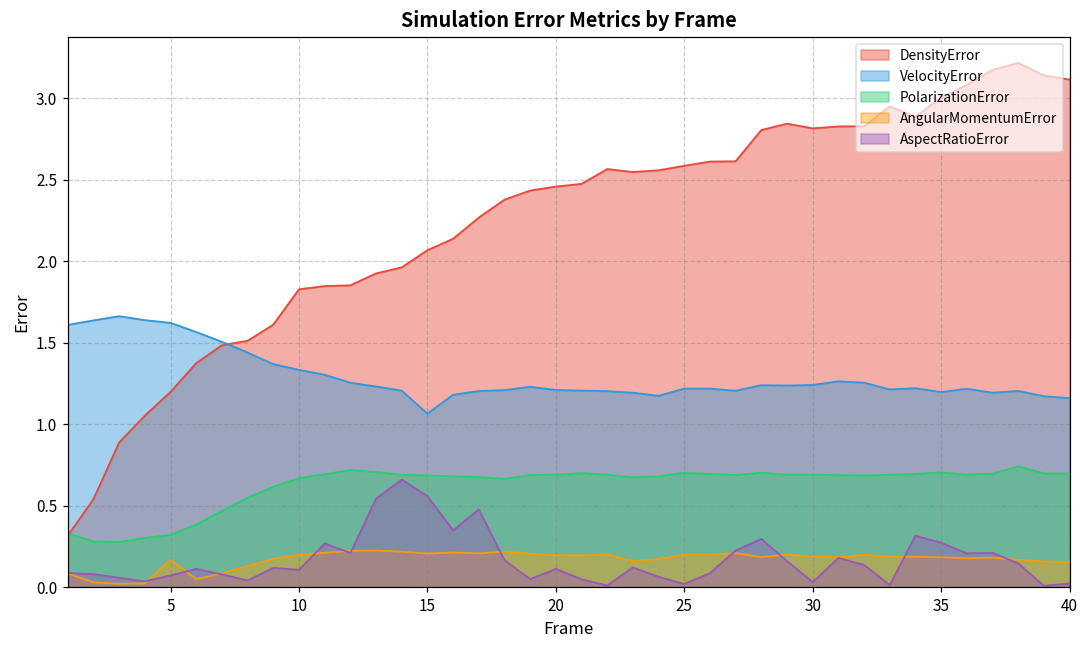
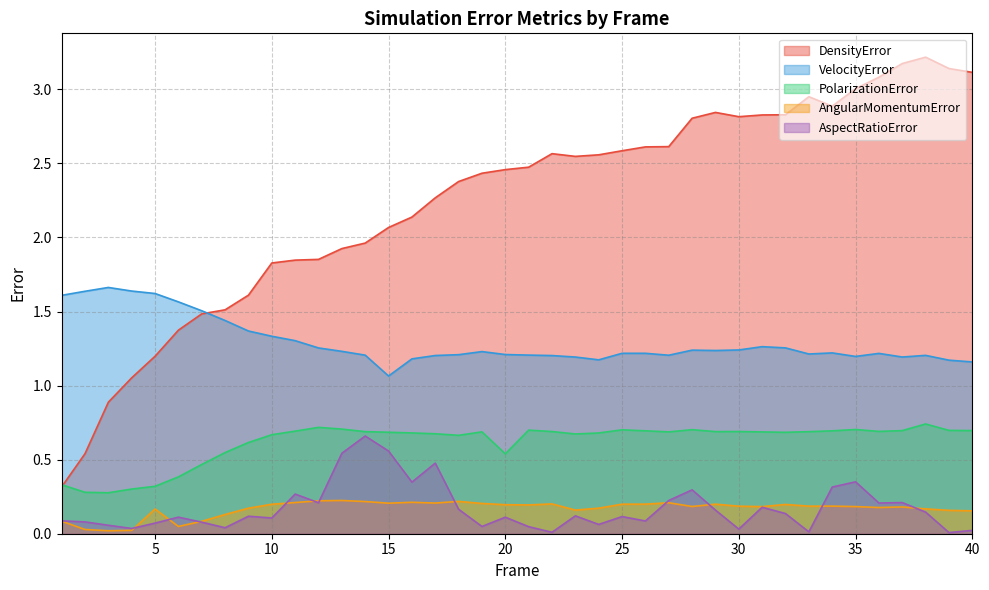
  {
    "DensityError": {
      "5": 1.20,
      "10": 1.83,
      "15": 2.07,
      "20": 2.46,
      "25": 2.59,
      "30": 2.82,
      "40": 3.11
    },
    "VelocityError": {
      "5": 1.62,
      "10": 1.33,
      "15": 1.06,
      "20": 1.21,
      "25": 1.22,
      "30": 1.24,
      "35": 1.20,
      "40": 1.16
    },
    "PolarizationError": {
      "5": 0.32,
      "10": 0.67,
      "15": 0.69,
-     "20": 0.69,
+     "20": 0.54,
      "25": 0.70,
      "30": 0.69,
      "35": 0.70,
      "40": 0.70
    },
    "AngularMomentumError": {
      "5": 0.17,
      "10": 0.20,
      "15": 0.21,
      "20": 0.20,
      "25": 0.20,
      "30": 0.19,
      "35": 0.18,
      "40": 0.15
    },
    "AspectRatioError": {
      "5": 0.07,
      "10": 0.11,
      "15": 0.56,
      "20": 0.11,
-     "25": 0.02,
+     "25": 0.12,
      "30": 0.03,
-     "35": 0.27,
+     "35": 0.35,
      "40": 0.02
    }
  }
